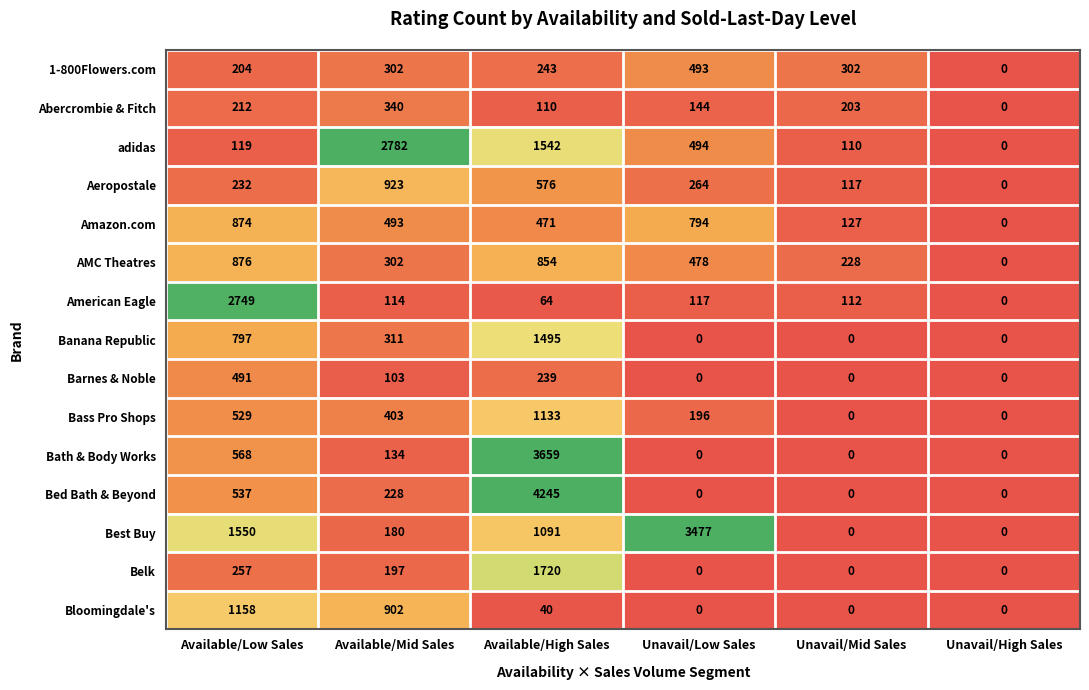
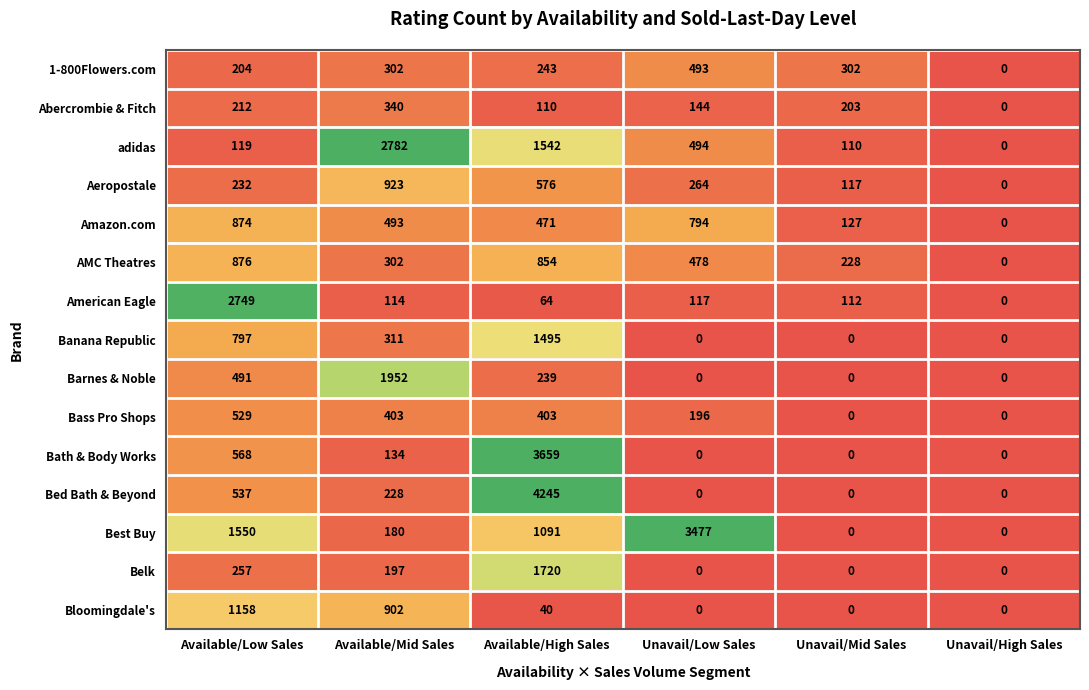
  {
    "1-800Flowers.com": {
      "Available/Low Sales": 204,
      "Available/Mid Sales": 302,
      "Available/High Sales": 243,
      "Unavail/Low Sales": 493,
      "Unavail/Mid Sales": 302,
      "Unavail/High Sales": 0
    },
    "Abercrombie & Fitch": {
      "Available/Low Sales": 212,
      "Available/Mid Sales": 340,
      "Available/High Sales": 110,
      "Unavail/Low Sales": 144,
      "Unavail/Mid Sales": 203,
      "Unavail/High Sales": 0
    },
    "adidas": {
      "Available/Low Sales": 119,
      "Available/Mid Sales": 2782,
      "Available/High Sales": 1542,
      "Unavail/Low Sales": 494,
      "Unavail/Mid Sales": 110,
      "Unavail/High Sales": 0
    },
    "Aeropostale": {
      "Available/Low Sales": 232,
      "Available/Mid Sales": 923,
      "Available/High Sales": 576,
      "Unavail/Low Sales": 264,
      "Unavail/Mid Sales": 117,
      "Unavail/High Sales": 0
    },
    "Amazon.com": {
      "Available/Low Sales": 874,
      "Available/Mid Sales": 493,
      "Available/High Sales": 471,
      "Unavail/Low Sales": 794,
      "Unavail/Mid Sales": 127,
      "Unavail/High Sales": 0
    },
    "AMC Theatres": {
      "Available/Low Sales": 876,
      "Available/Mid Sales": 302,
      "Available/High Sales": 854,
      "Unavail/Low Sales": 478,
      "Unavail/Mid Sales": 228,
      "Unavail/High Sales": 0
    },
    "American Eagle": {
      "Available/Low Sales": 2749,
      "Available/Mid Sales": 114,
      "Available/High Sales": 64,
      "Unavail/Low Sales": 117,
      "Unavail/Mid Sales": 112,
      "Unavail/High Sales": 0
    },
    "Banana Republic": {
      "Available/Low Sales": 797,
      "Available/Mid Sales": 311,
      "Available/High Sales": 1495,
      "Unavail/Low Sales": 0,
      "Unavail/Mid Sales": 0,
      "Unavail/High Sales": 0
    },
    "Barnes & Noble": {
      "Available/Low Sales": 491,
-     "Available/Mid Sales": 103,
+     "Available/Mid Sales": 1952,
      "Available/High Sales": 239,
      "Unavail/Low Sales": 0,
      "Unavail/Mid Sales": 0,
      "Unavail/High Sales": 0
    },
    "Bass Pro Shops": {
      "Available/Low Sales": 529,
      "Available/Mid Sales": 403,
-     "Available/High Sales": 1133,
+     "Available/High Sales": 403,
      "Unavail/Low Sales": 196,
      "Unavail/Mid Sales": 0,
      "Unavail/High Sales": 0
    },
    "Bath & Body Works": {
      "Available/Low Sales": 568,
      "Available/Mid Sales": 134,
      "Available/High Sales": 3659,
      "Unavail/Low Sales": 0,
      "Unavail/Mid Sales": 0,
      "Unavail/High Sales": 0
    },
    "Bed Bath & Beyond": {
      "Available/Low Sales": 537,
      "Available/Mid Sales": 228,
      "Available/High Sales": 4245,
      "Unavail/Low Sales": 0,
      "Unavail/Mid Sales": 0,
      "Unavail/High Sales": 0
    },
    "Best Buy": {
      "Available/Low Sales": 1550,
      "Available/Mid Sales": 180,
      "Available/High Sales": 1091,
      "Unavail/Low Sales": 3477,
      "Unavail/Mid Sales": 0,
      "Unavail/High Sales": 0
    },
    "Belk": {
      "Available/Low Sales": 257,
      "Available/Mid Sales": 197,
      "Available/High Sales": 1720,
      "Unavail/Low Sales": 0,
      "Unavail/Mid Sales": 0,
      "Unavail/High Sales": 0
    },
    "Bloomingdale's": {
      "Available/Low Sales": 1158,
      "Available/Mid Sales": 902,
      "Available/High Sales": 40,
      "Unavail/Low Sales": 0,
      "Unavail/Mid Sales": 0,
      "Unavail/High Sales": 0
    }
  }
